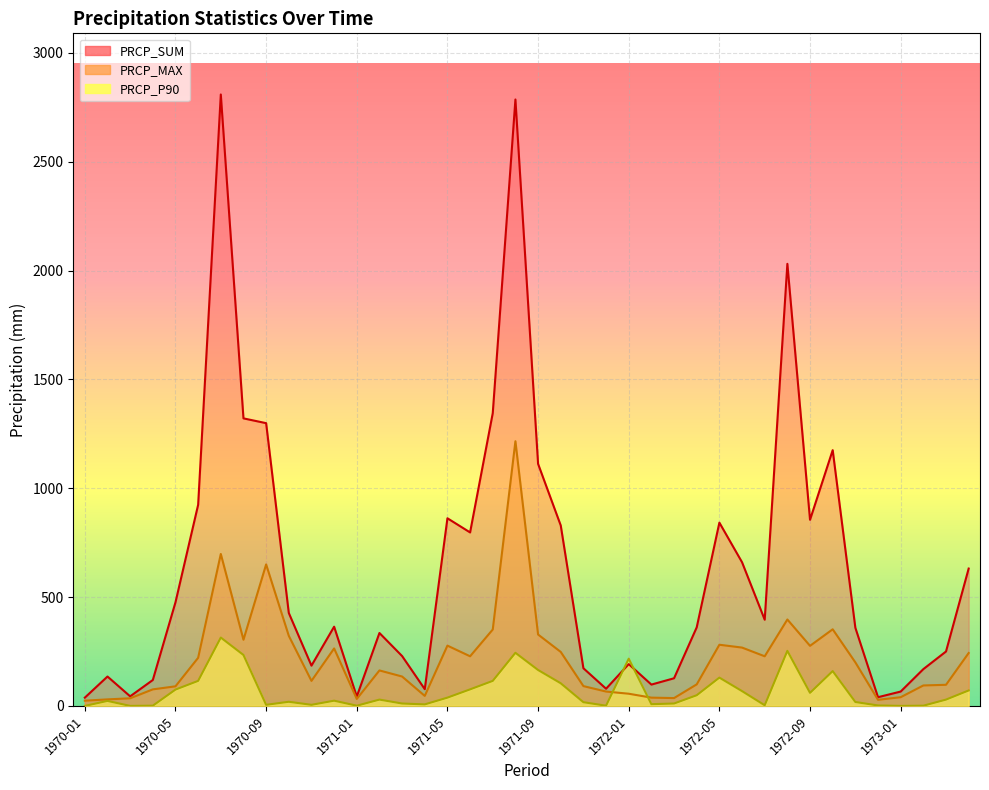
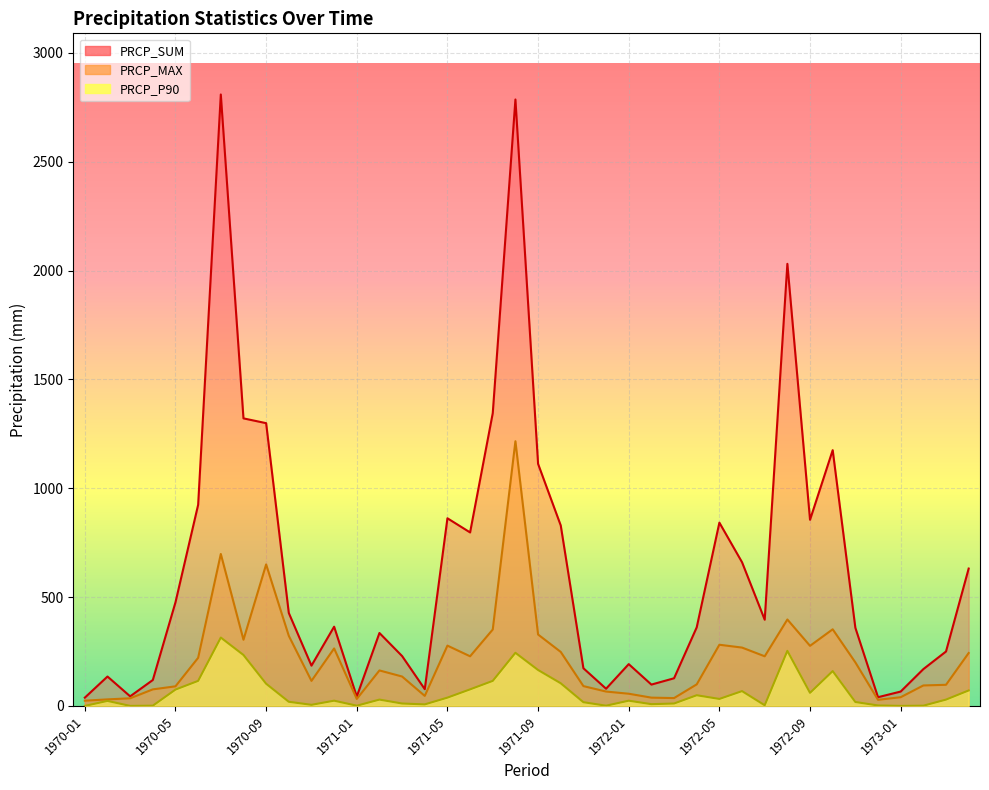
  {
    "PRCP_P90": {
      "1970-01": 0,
      "1970-05": 80,
-     "1970-09": 10,
+     "1970-09": 100,
      "1971-01": 0,
      "1971-05": 40,
      "1971-09": 170,
-     "1972-01": 220,
-     "1972-05": 130,
+     "1972-01": 20,
+     "1972-05": 30,
      "1972-09": 60,
      "1973-01": 0
    }
  }
